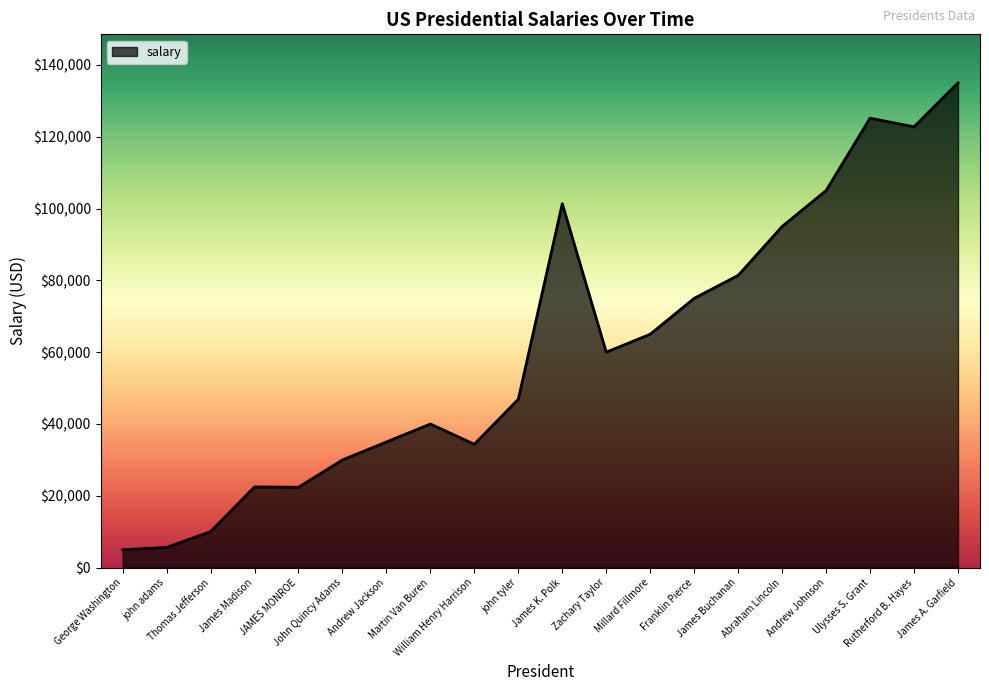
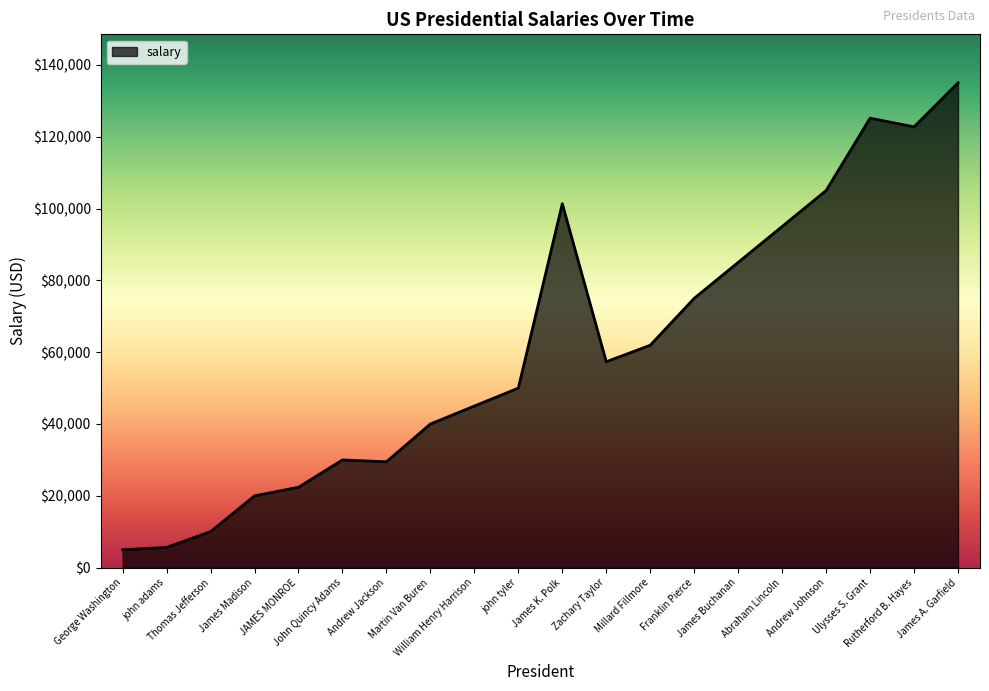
  {
    "George Washington": "$5,000",
    "john adams": "$6,000",
    "Thomas Jefferson": "$10,000",
-   "James Madison": "$22,000",
+   "James Madison": "$20,000",
    "JAMES MONROE": "$22,000",
    "John Quincy Adams": "$30,000",
-   "Andrew Jackson": "$35,000",
+   "Andrew Jackson": "$29,000",
    "Martin Van Buren": "$40,000",
-   "William Henry Harrison": "$34,000",
-   "john tyler": "$47,000",
+   "William Henry Harrison": "$45,000",
+   "john tyler": "$50,000",
    "James K. Polk": "$101,000",
-   "Zachary Taylor": "$60,000",
-   "Millard Fillmore": "$65,000",
+   "Zachary Taylor": "$57,000",
+   "Millard Fillmore": "$62,000",
    "Franklin Pierce": "$75,000",
-   "James Buchanan": "$81,000",
+   "James Buchanan": "$85,000",
    "Abraham Lincoln": "$95,000",
    "Andrew Johnson": "$105,000",
    "Ulysses S. Grant": "$125,000",
    "Rutherford B. Hayes": "$123,000",
    "James A. Garfield": "$135,000"
  }
